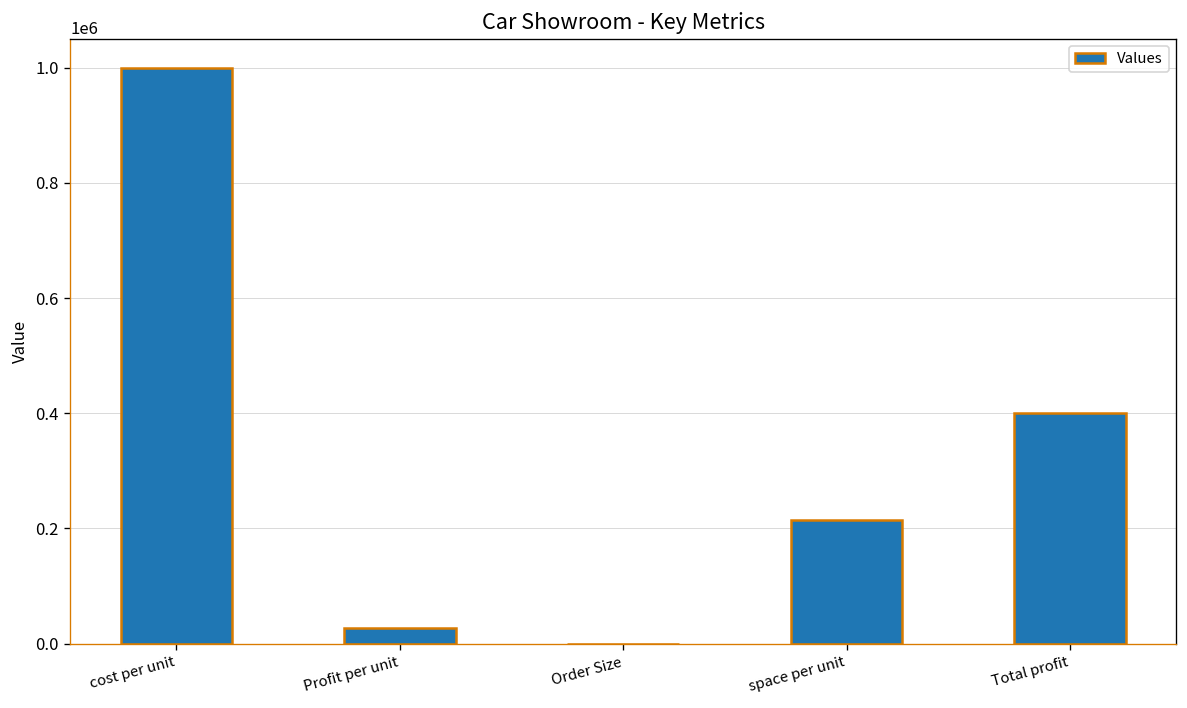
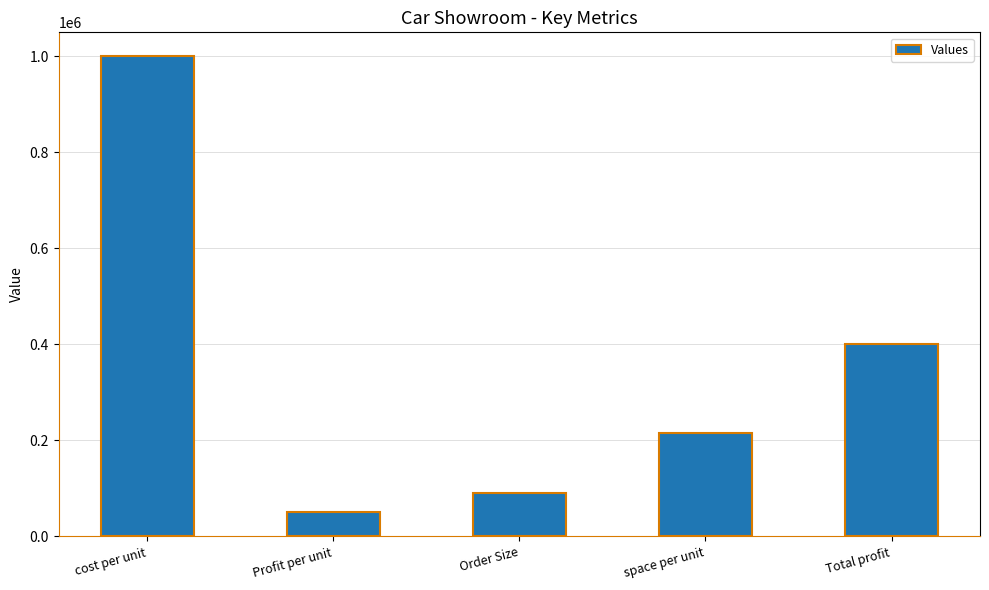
  {
    "cost per unit": 1000000,
-   "Profit per unit": 30000,
-   "Order Size": 0,
+   "Profit per unit": 50000,
+   "Order Size": 90000,
    "space per unit": 210000,
    "Total profit": 400000
  }
